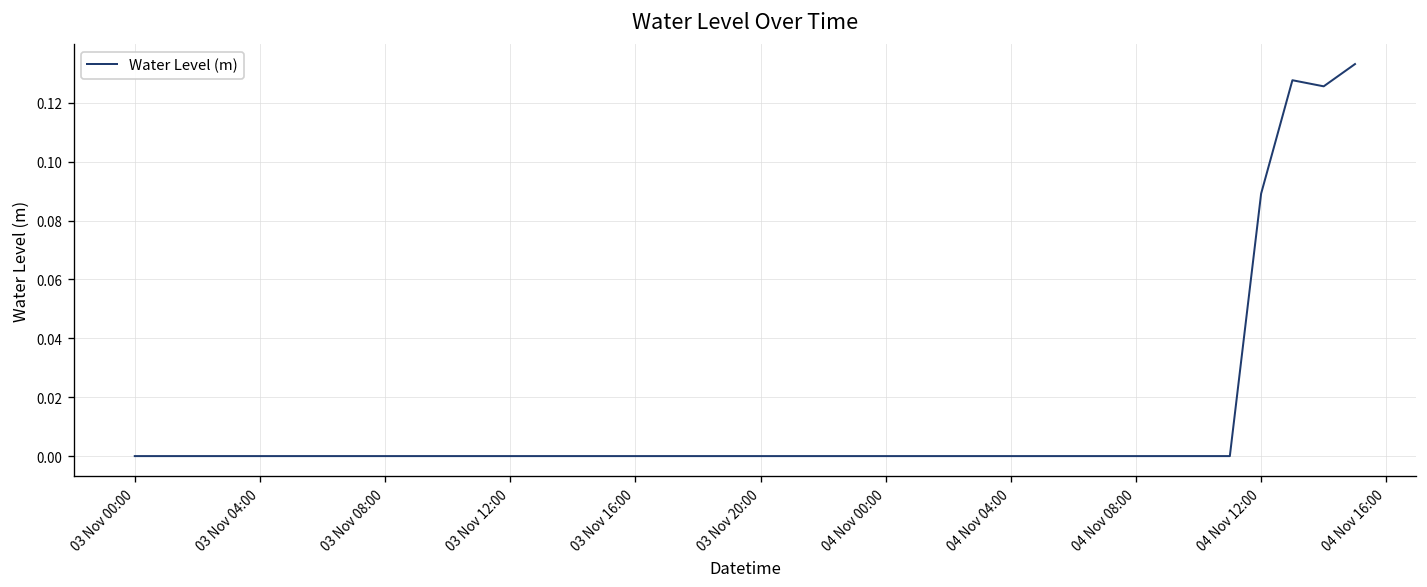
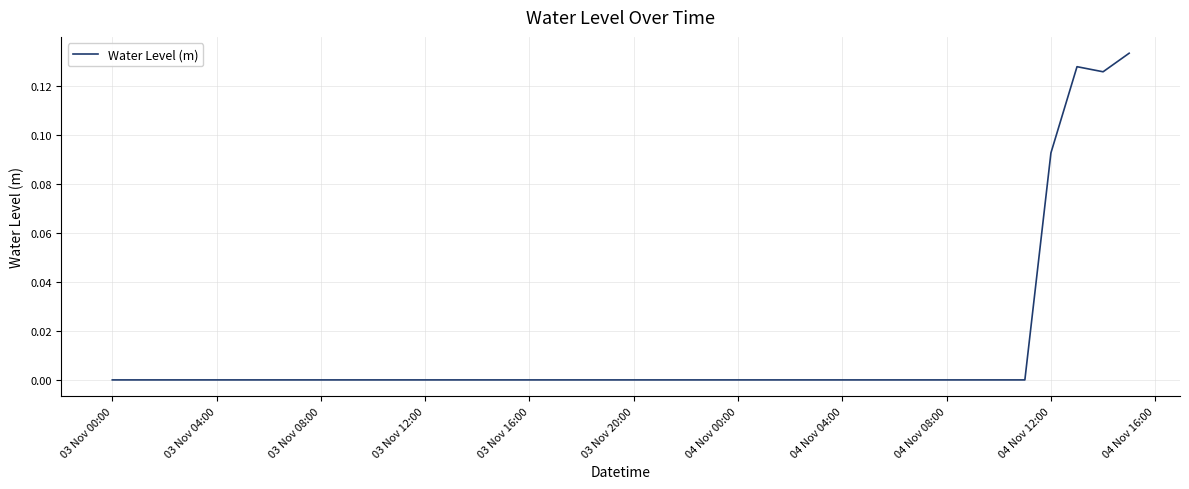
  {
    "03 Nov 00:00": 0.000,
    "03 Nov 04:00": 0.000,
    "03 Nov 08:00": 0.000,
    "03 Nov 12:00": 0.000,
    "03 Nov 16:00": 0.000,
    "03 Nov 20:00": 0.000,
    "04 Nov 00:00": 0.000,
    "04 Nov 04:00": 0.000,
    "04 Nov 08:00": 0.000,
-   "04 Nov 12:00": 0.089
+   "04 Nov 12:00": 0.093
  }
